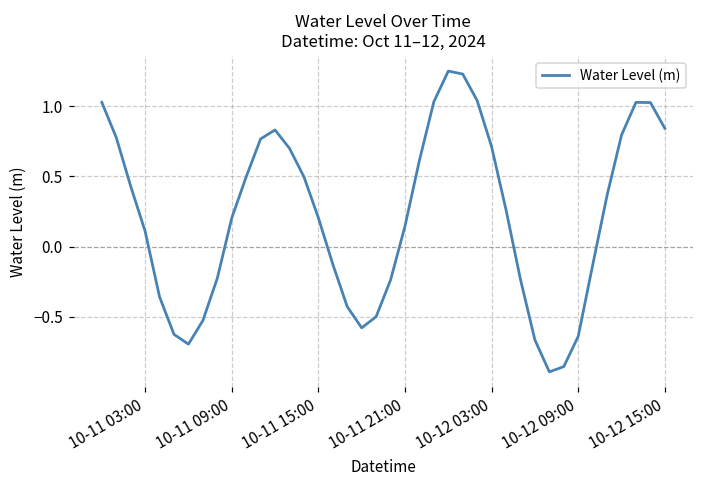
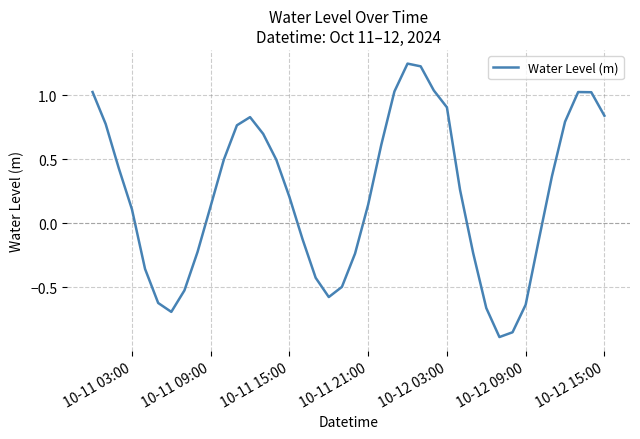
  {
    "10-11 03:00": 0.11,
-   "10-11 09:00": 0.20,
+   "10-11 09:00": 0.13,
    "10-11 15:00": 0.21,
    "10-11 21:00": 0.15,
-   "10-12 03:00": 0.71,
+   "10-12 03:00": 0.91,
    "10-12 09:00": -0.64,
    "10-12 15:00": 0.84
  }
